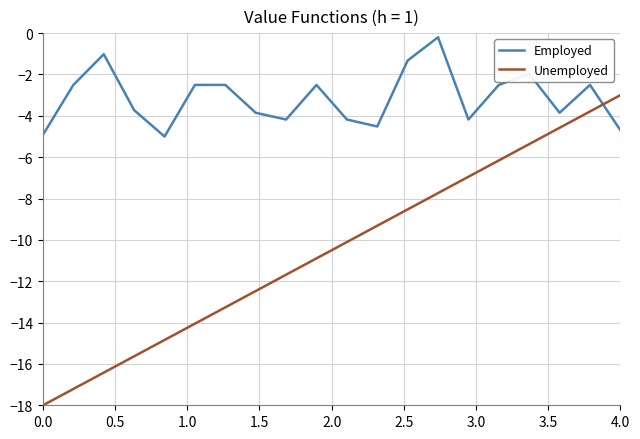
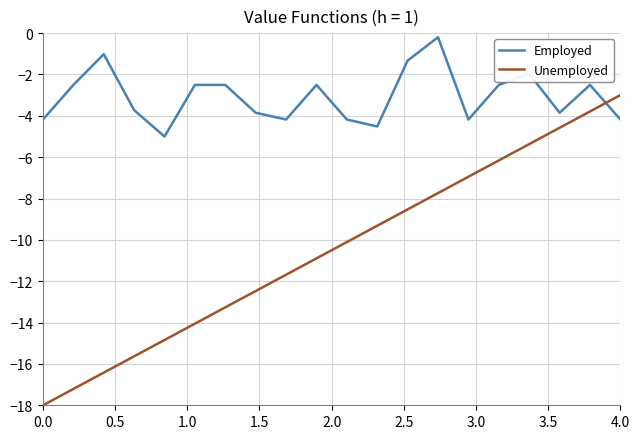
  {
    "Employed": {
-     "0.0": -4.9,
-     "4.0": -4.7
+     "0.0": -4.2,
+     "4.0": -4.2
    },
    "Unemployed": {
      "0.0": -18.0,
      "4.0": -3.0
    }
  }
